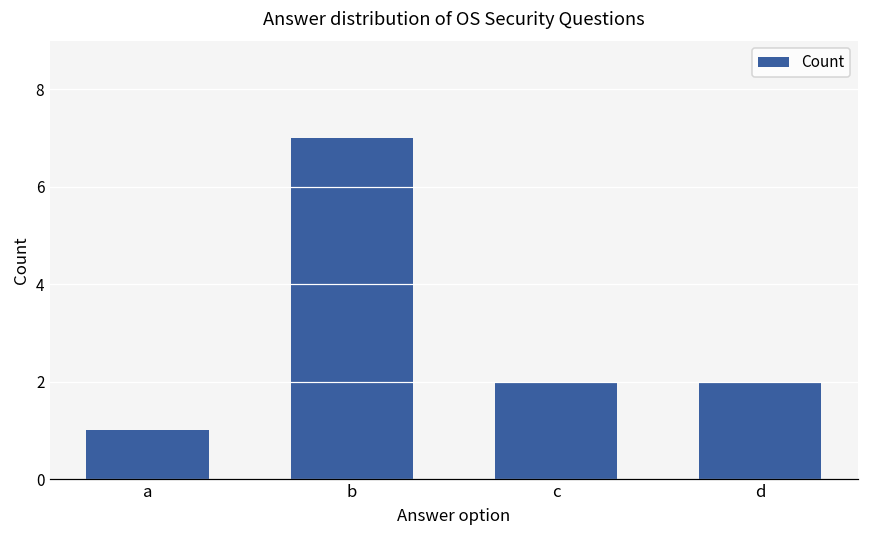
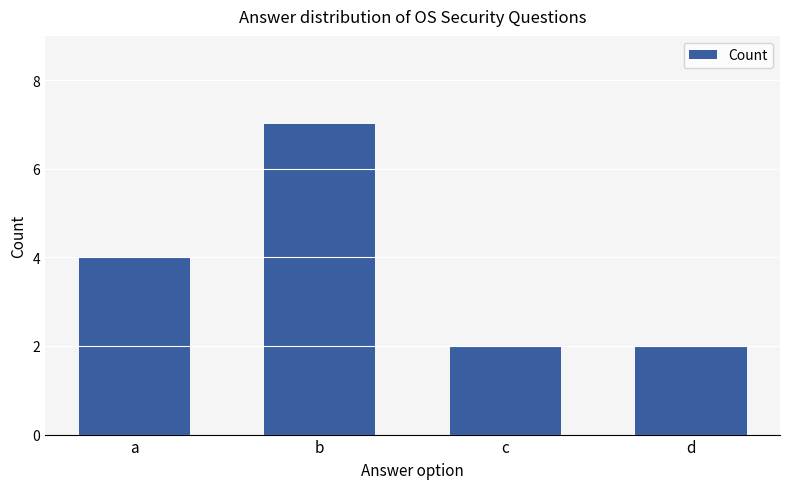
  {
-   "a": 1,
+   "a": 4,
    "b": 7,
    "c": 2,
    "d": 2
  }
